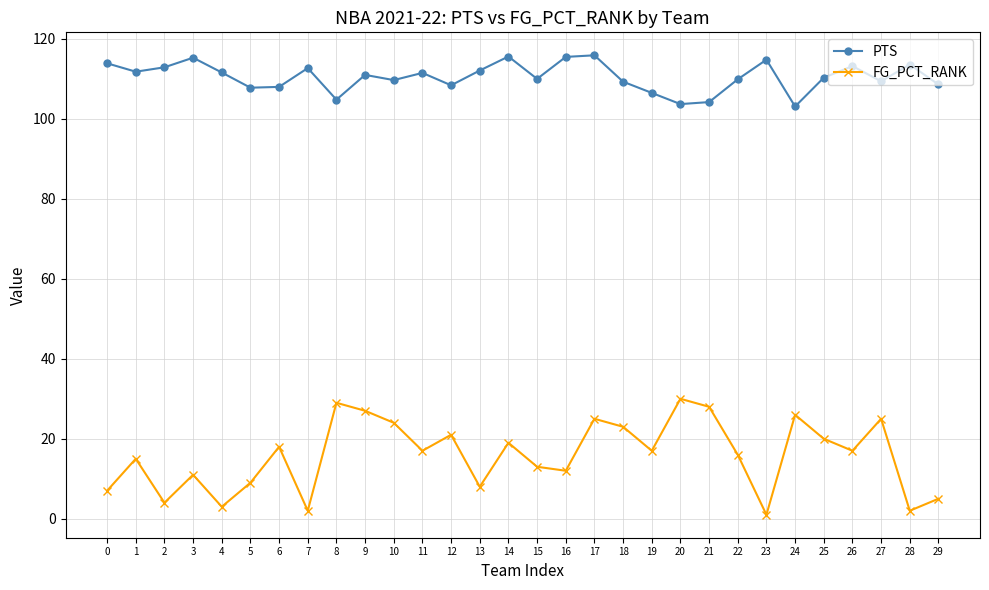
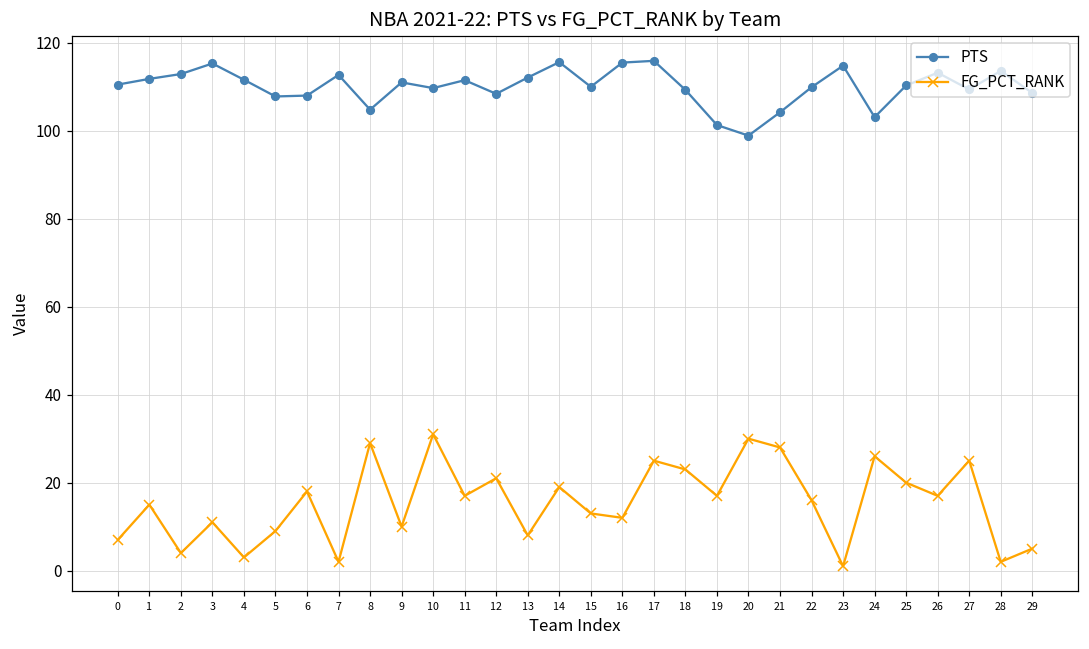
  {
    "PTS": {
-     "0": 114,
+     "0": 111,
      "1": 112,
      "2": 113,
      "3": 115,
      "4": 112,
      "5": 108,
      "6": 108,
      "7": 113,
      "8": 105,
      "9": 111,
      "10": 110,
      "11": 112,
      "12": 108,
      "13": 112,
      "14": 116,
      "15": 110,
      "16": 116,
      "17": 116,
      "18": 109,
-     "19": 107,
-     "20": 104,
+     "19": 101,
+     "20": 99,
      "21": 104,
      "22": 110,
      "23": 115,
      "24": 103,
      "25": 110
    },
    "FG_PCT_RANK": {
      "0": 7,
      "1": 15,
      "2": 4,
      "3": 11,
      "4": 3,
      "5": 9,
      "6": 18,
      "7": 2,
      "8": 29,
-     "9": 27,
-     "10": 24,
+     "9": 10,
+     "10": 31,
      "11": 17,
      "12": 21,
      "13": 8,
      "14": 19,
      "15": 13,
      "16": 12,
      "17": 25,
      "18": 23,
      "19": 17,
      "20": 30,
      "21": 28,
      "22": 16,
      "23": 1,
      "24": 26,
      "25": 20,
      "26": 17,
      "27": 25,
      "28": 2,
      "29": 5
    }
  }
